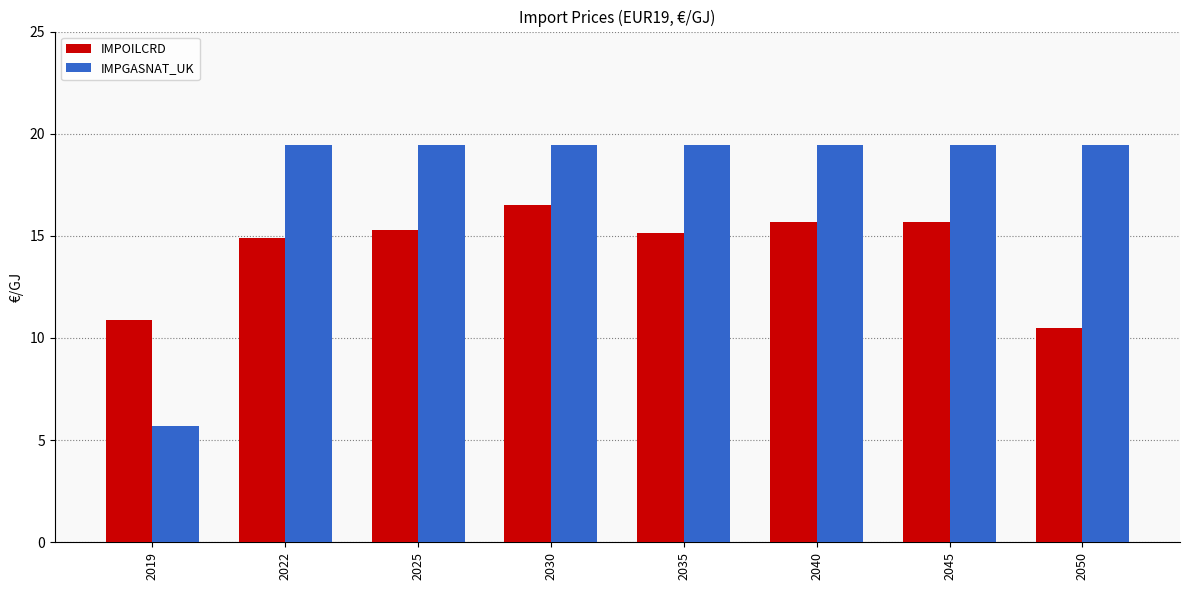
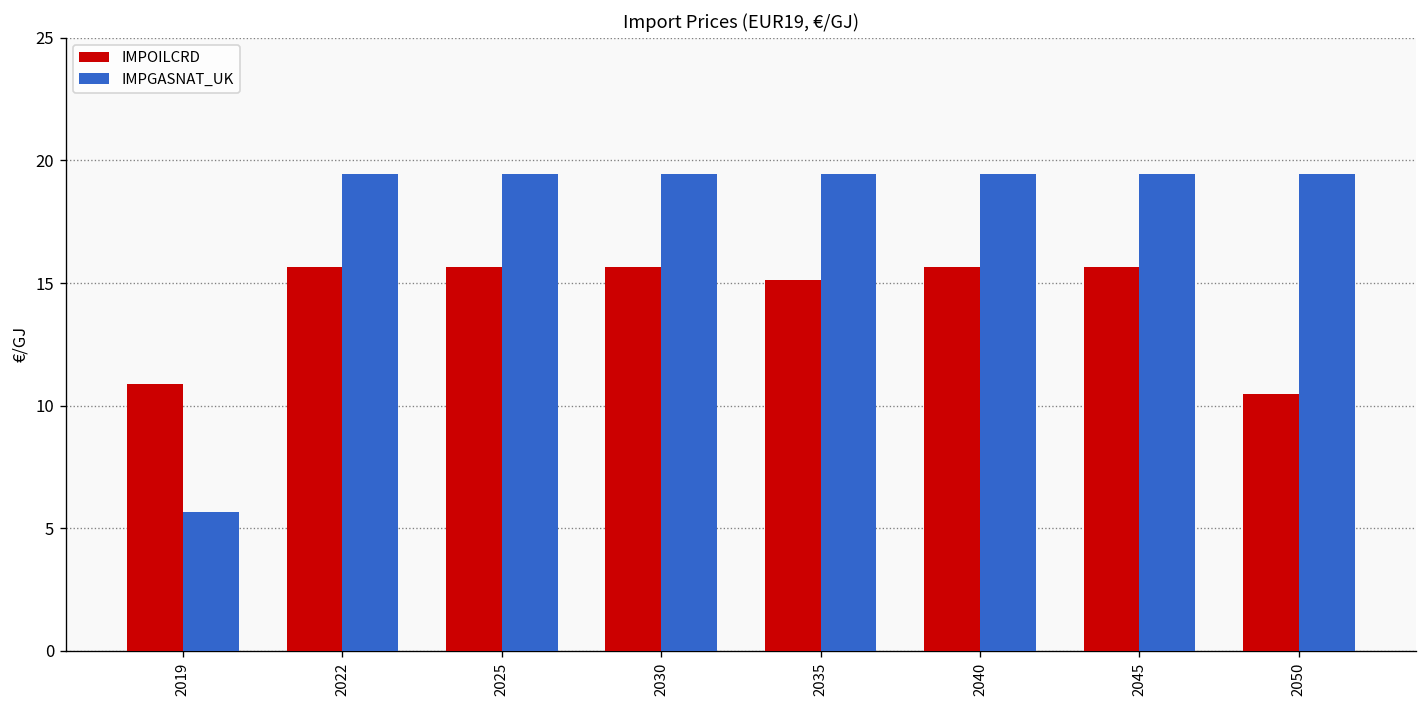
  {
    "IMPOILCRD": {
      "2019": 10.9,
-     "2022": 14.9,
-     "2025": 15.3,
-     "2030": 16.5,
+     "2022": 15.7,
+     "2025": 15.7,
+     "2030": 15.7,
      "2035": 15.1,
      "2040": 15.7,
      "2045": 15.7,
      "2050": 10.5
    },
    "IMPGASNAT_UK": {
      "2019": 5.7,
      "2022": 19.4,
      "2025": 19.4,
      "2030": 19.4,
      "2035": 19.4,
      "2040": 19.4,
      "2045": 19.4,
      "2050": 19.4
    }
  }
